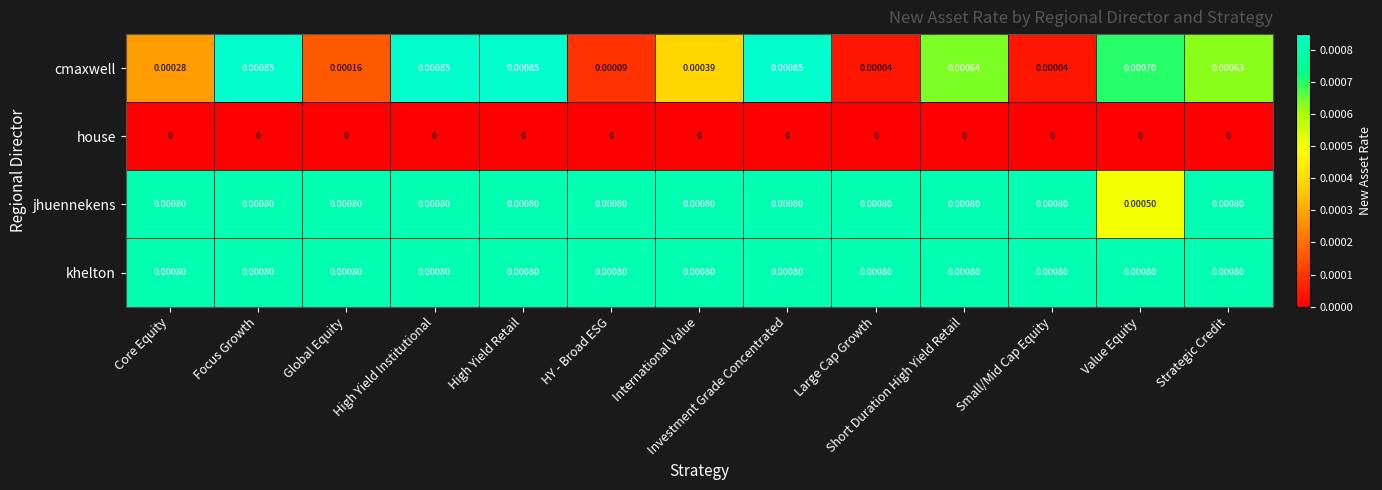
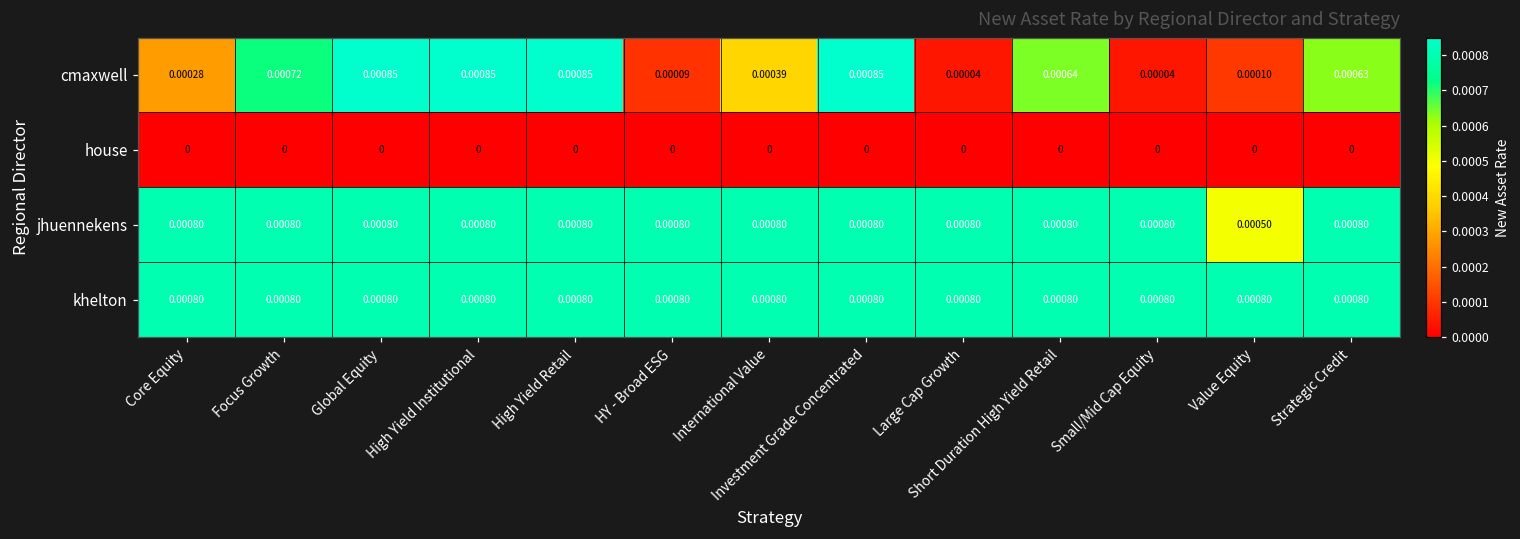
  {
    "cmaxwell": {
      "Core Equity": 0.00028,
-     "Focus Growth": 0.00085,
-     "Global Equity": 0.00016,
+     "Focus Growth": 0.00072,
+     "Global Equity": 0.00085,
      "High Yield Institutional": 0.00085,
      "High Yield Retail": 0.00085,
      "HY - Broad ESG": 0.00009,
      "International Value": 0.00039,
      "Investment Grade Concentrated": 0.00085,
      "Large Cap Growth": 0.00004,
      "Short Duration High Yield Retail": 0.00064,
      "Small/Mid Cap Equity": 0.00004,
-     "Value Equity": 0.00070,
+     "Value Equity": 0.00010,
      "Strategic Credit": 0.00063
    },
    "house": {
      "Core Equity": 0,
      "Focus Growth": 0,
      "Global Equity": 0,
      "High Yield Institutional": 0,
      "High Yield Retail": 0,
      "HY - Broad ESG": 0,
      "International Value": 0,
      "Investment Grade Concentrated": 0,
      "Large Cap Growth": 0,
      "Short Duration High Yield Retail": 0,
      "Small/Mid Cap Equity": 0,
      "Value Equity": 0,
      "Strategic Credit": 0
    },
    "jhuennekens": {
      "Core Equity": 0.00080,
      "Focus Growth": 0.00080,
      "Global Equity": 0.00080,
      "High Yield Institutional": 0.00080,
      "High Yield Retail": 0.00080,
      "HY - Broad ESG": 0.00080,
      "International Value": 0.00080,
      "Investment Grade Concentrated": 0.00080,
      "Large Cap Growth": 0.00080,
      "Short Duration High Yield Retail": 0.00080,
      "Small/Mid Cap Equity": 0.00080,
      "Value Equity": 0.00050,
      "Strategic Credit": 0.00080
    },
    "khelton": {
      "Core Equity": 0.00080,
      "Focus Growth": 0.00080,
      "Global Equity": 0.00080,
      "High Yield Institutional": 0.00080,
      "High Yield Retail": 0.00080,
      "HY - Broad ESG": 0.00080,
      "International Value": 0.00080,
      "Investment Grade Concentrated": 0.00080,
      "Large Cap Growth": 0.00080,
      "Short Duration High Yield Retail": 0.00080,
      "Small/Mid Cap Equity": 0.00080,
      "Value Equity": 0.00080,
      "Strategic Credit": 0.00080
    }
  }
